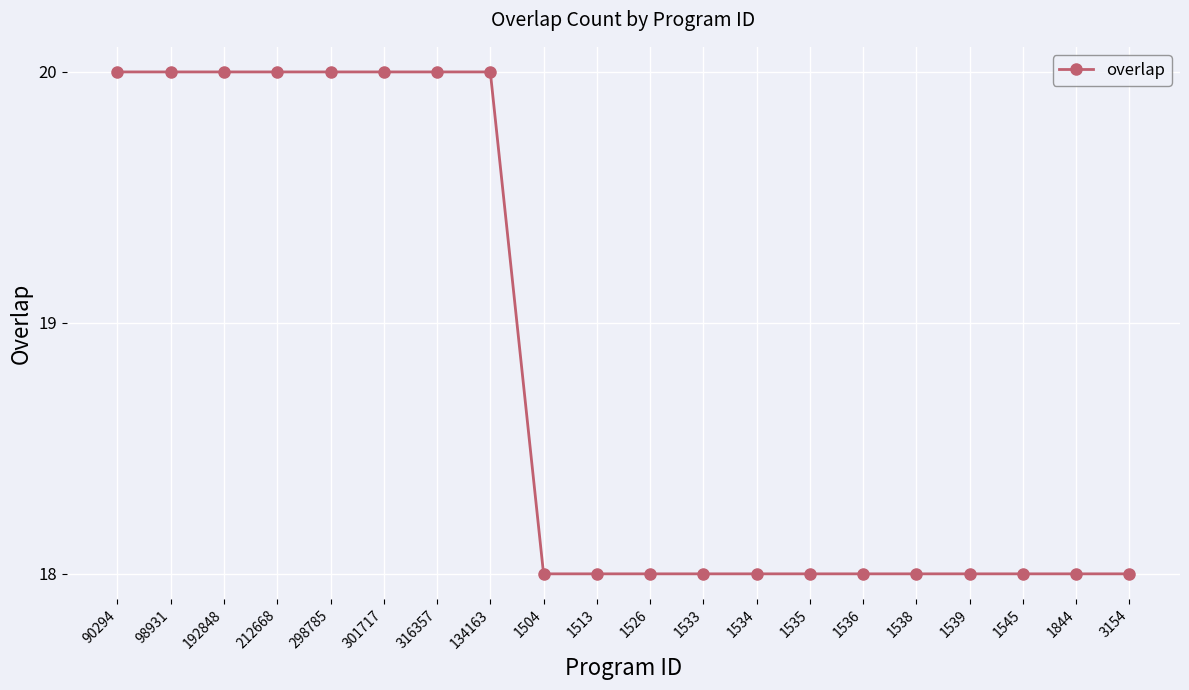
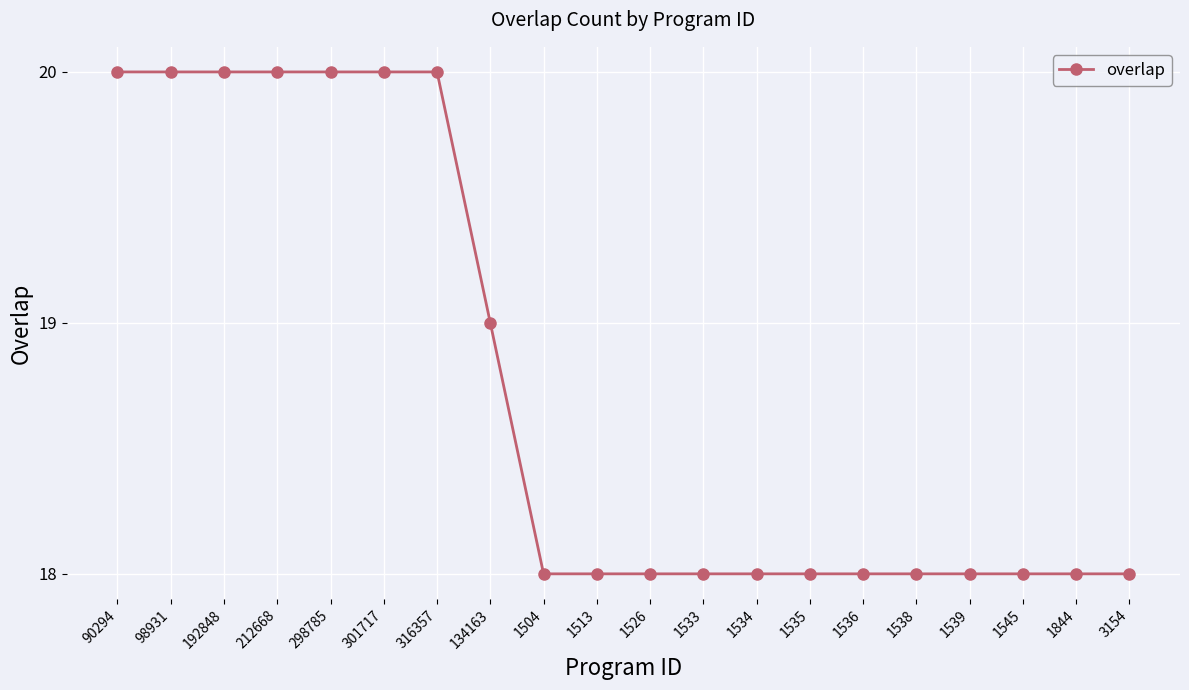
  {
    "90294": 20,
    "98931": 20,
    "192848": 20,
    "212668": 20,
    "298785": 20,
    "301717": 20,
    "316357": 20,
-   "134163": 20,
+   "134163": 19,
    "1504": 18,
    "1513": 18,
    "1526": 18,
    "1533": 18,
    "1534": 18,
    "1535": 18,
    "1536": 18,
    "1538": 18,
    "1539": 18,
    "1545": 18,
    "1844": 18,
    "3154": 18
  }
